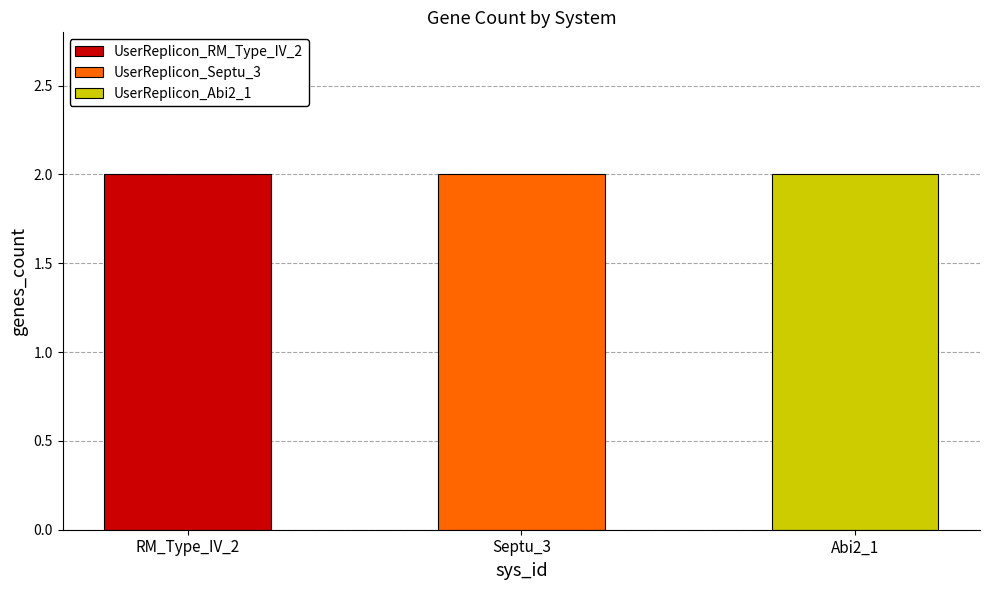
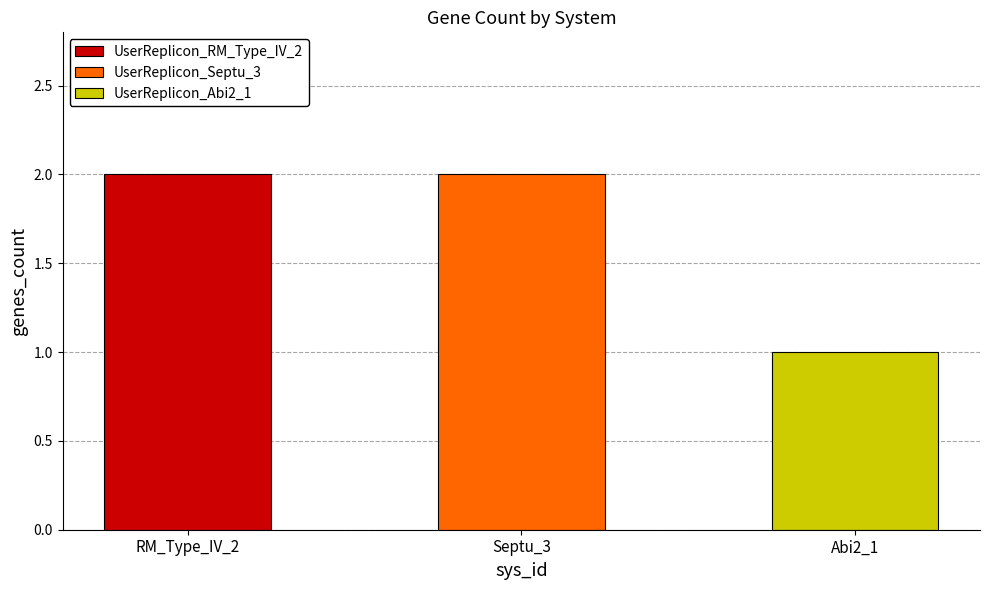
  {
    "RM_Type_IV_2": 2,
    "Septu_3": 2,
-   "Abi2_1": 2
+   "Abi2_1": 1
  }
